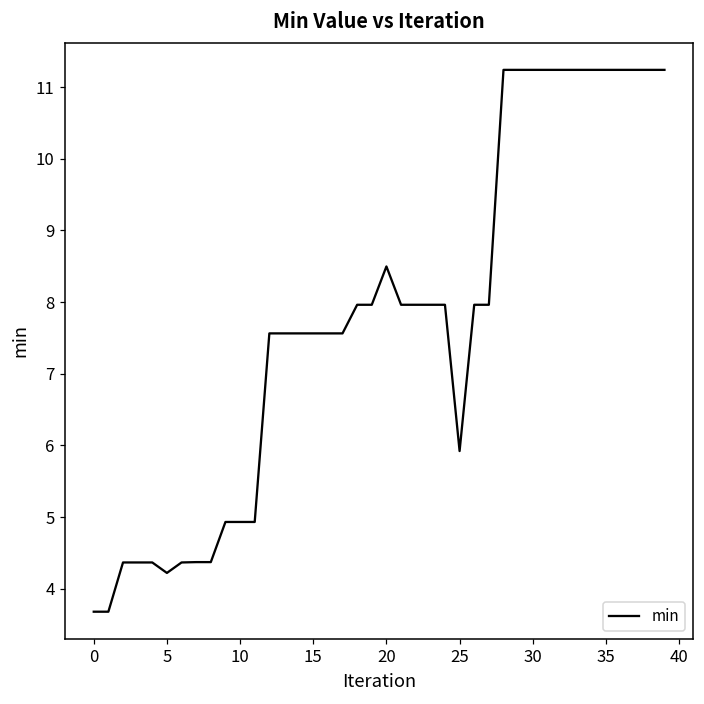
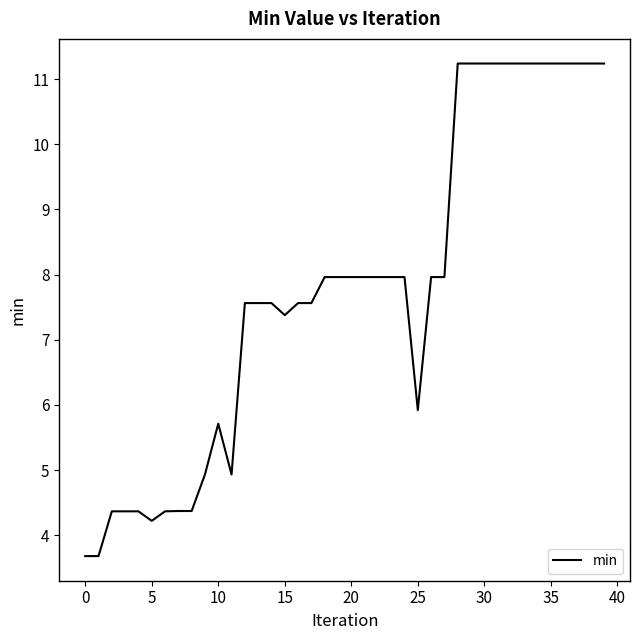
  {
    "0": 3.7,
    "5": 4.2,
-   "10": 4.9,
-   "15": 7.6,
-   "20": 8.5,
+   "10": 5.7,
+   "15": 7.4,
+   "20": 8.0,
    "25": 5.9,
    "30": 11.2,
    "35": 11.2
  }
